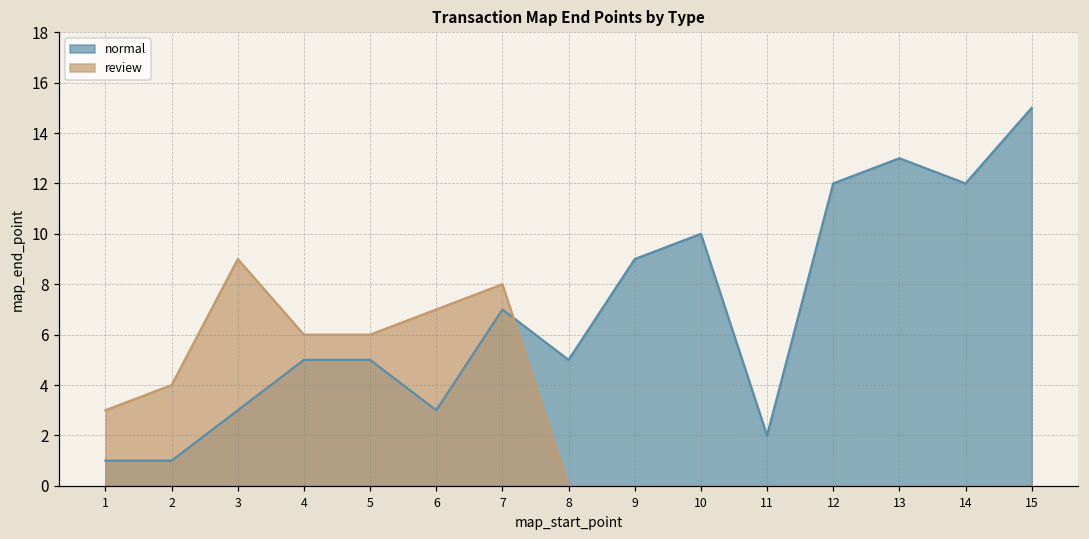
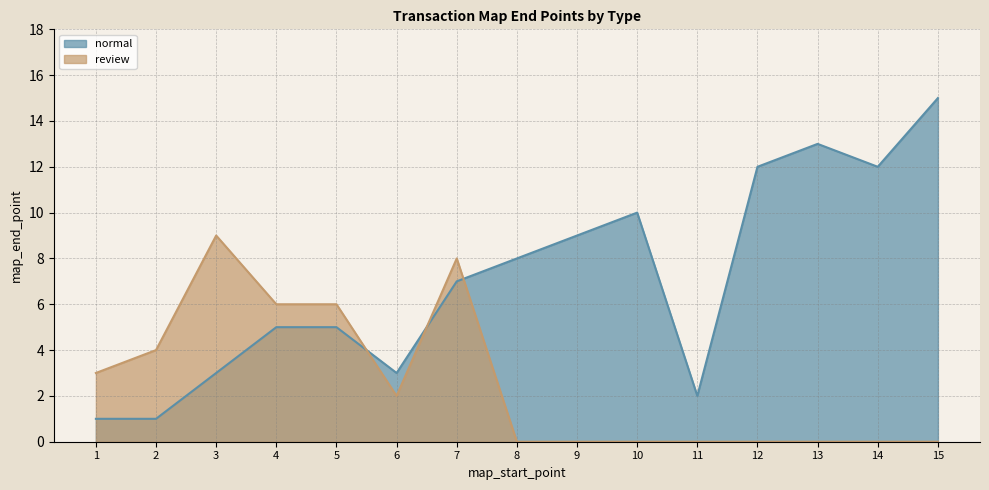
  {
    "normal": {
      "1": 1,
      "2": 1,
      "3": 3,
      "4": 5,
      "5": 5,
      "6": 3,
      "7": 7,
-     "8": 5,
+     "8": 8,
      "9": 9,
      "10": 10,
      "11": 2,
      "12": 12,
      "13": 13,
      "14": 12,
      "15": 15
    },
    "review": {
      "1": 3,
      "2": 4,
      "3": 9,
      "4": 6,
      "5": 6,
-     "6": 7,
+     "6": 2,
      "7": 8,
      "8": 0,
      "9": 0,
      "10": 0,
      "11": 0,
      "12": 0,
      "13": 0,
      "14": 0,
      "15": 0
    }
  }
